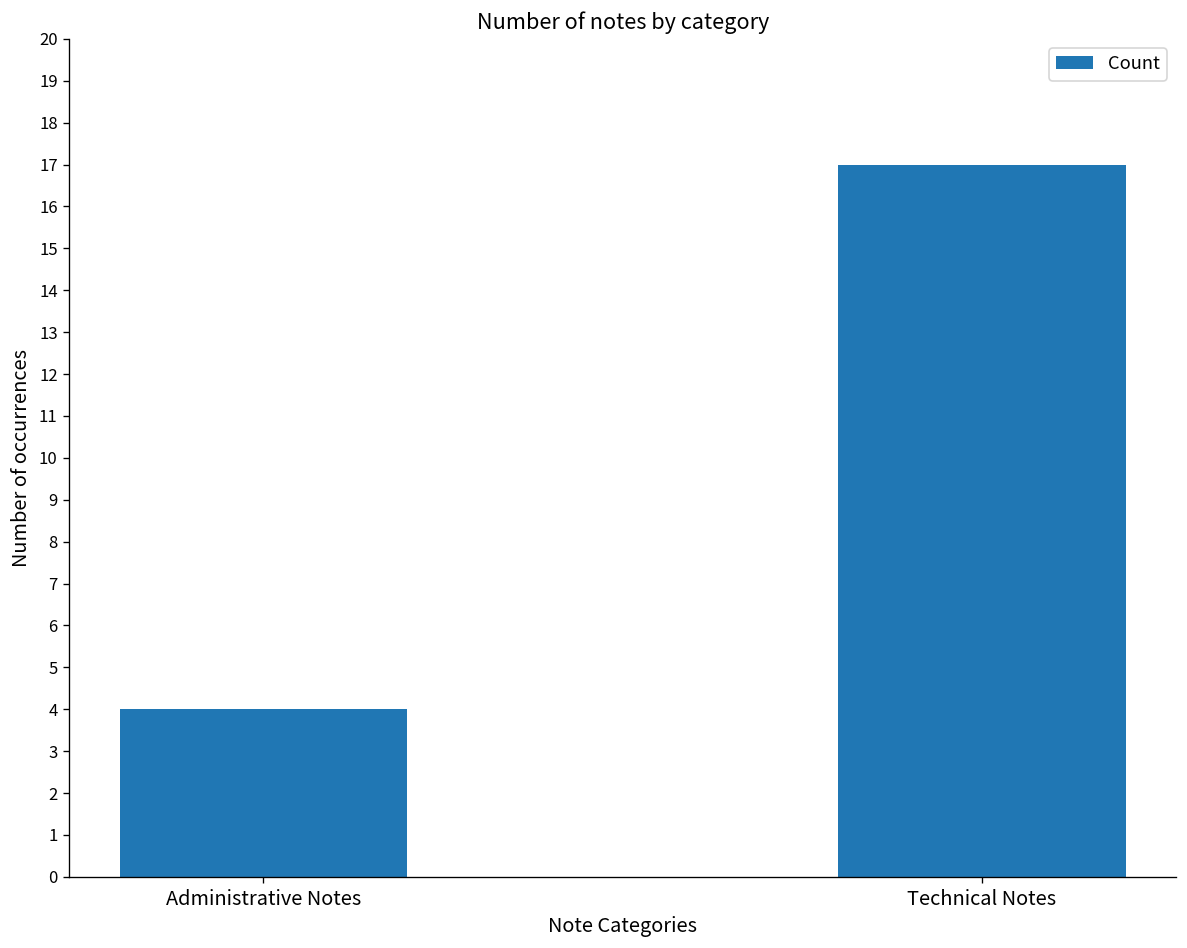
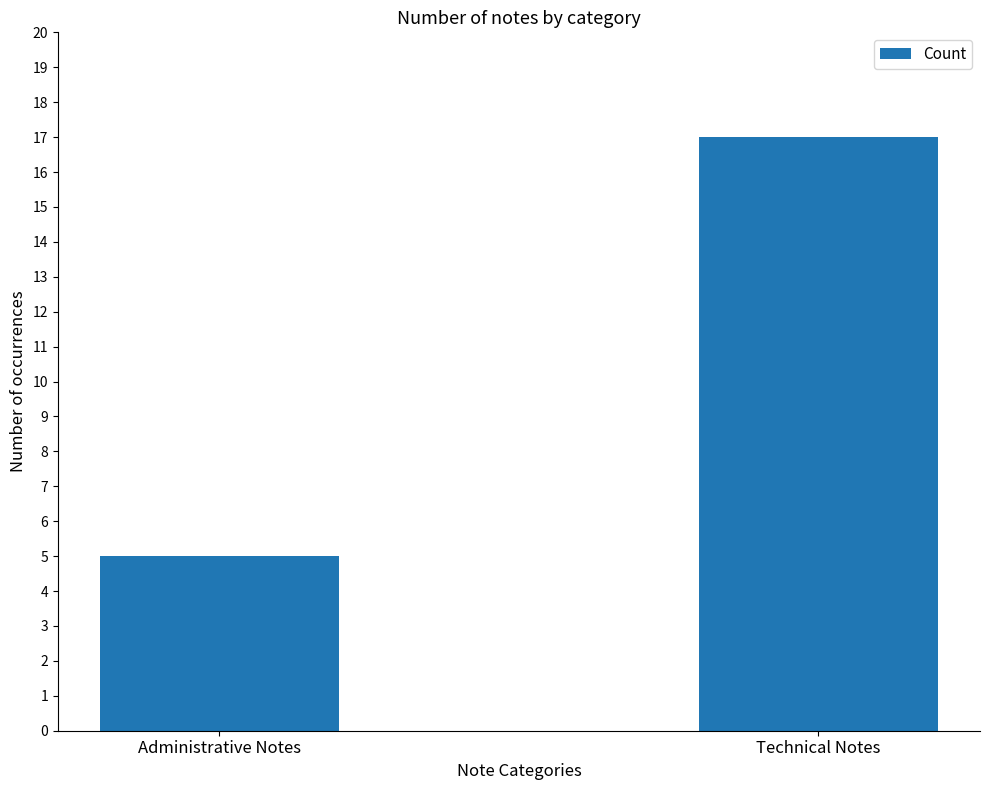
  {
-   "Administrative Notes": 4,
+   "Administrative Notes": 5,
    "Technical Notes": 17
  }
